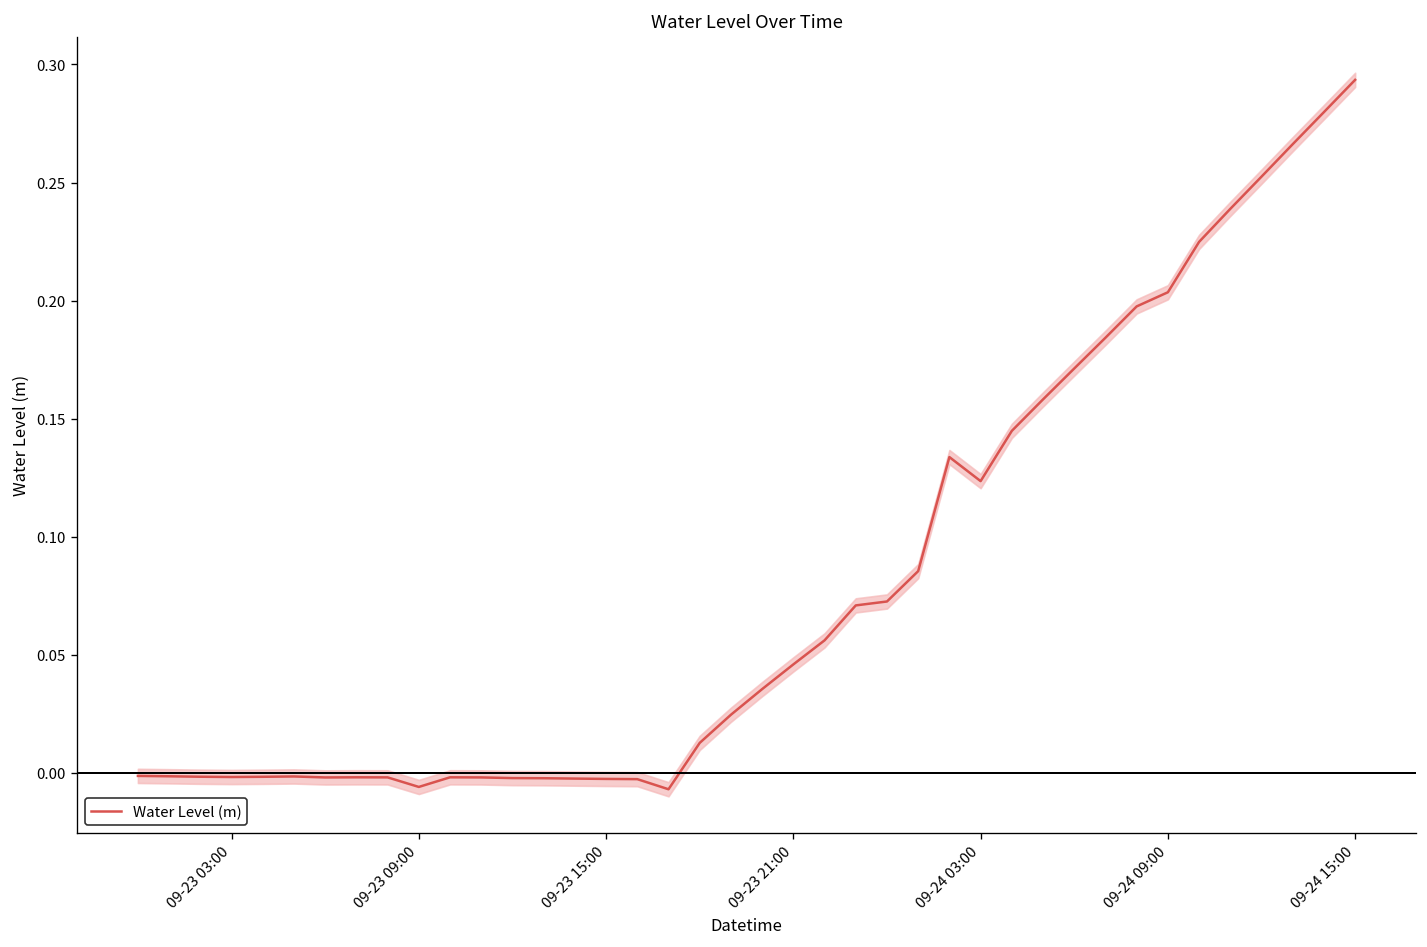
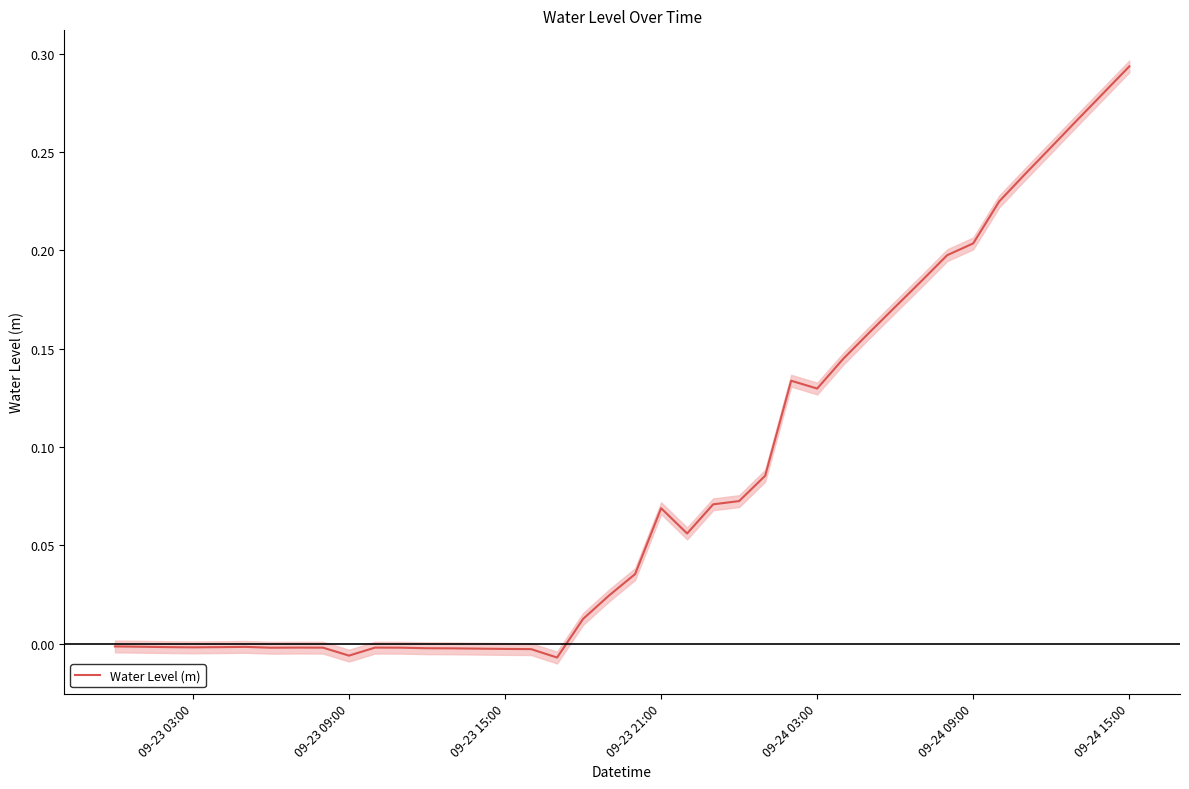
  {
    "Water Level (m)": {
      "09-23 03:00": -0.002,
      "09-23 09:00": -0.006,
      "09-23 15:00": -0.003,
-     "09-23 21:00": 0.046,
-     "09-24 03:00": 0.123,
+     "09-23 21:00": 0.069,
+     "09-24 03:00": 0.130,
      "09-24 09:00": 0.204,
      "09-24 15:00": 0.293
    }
  }
